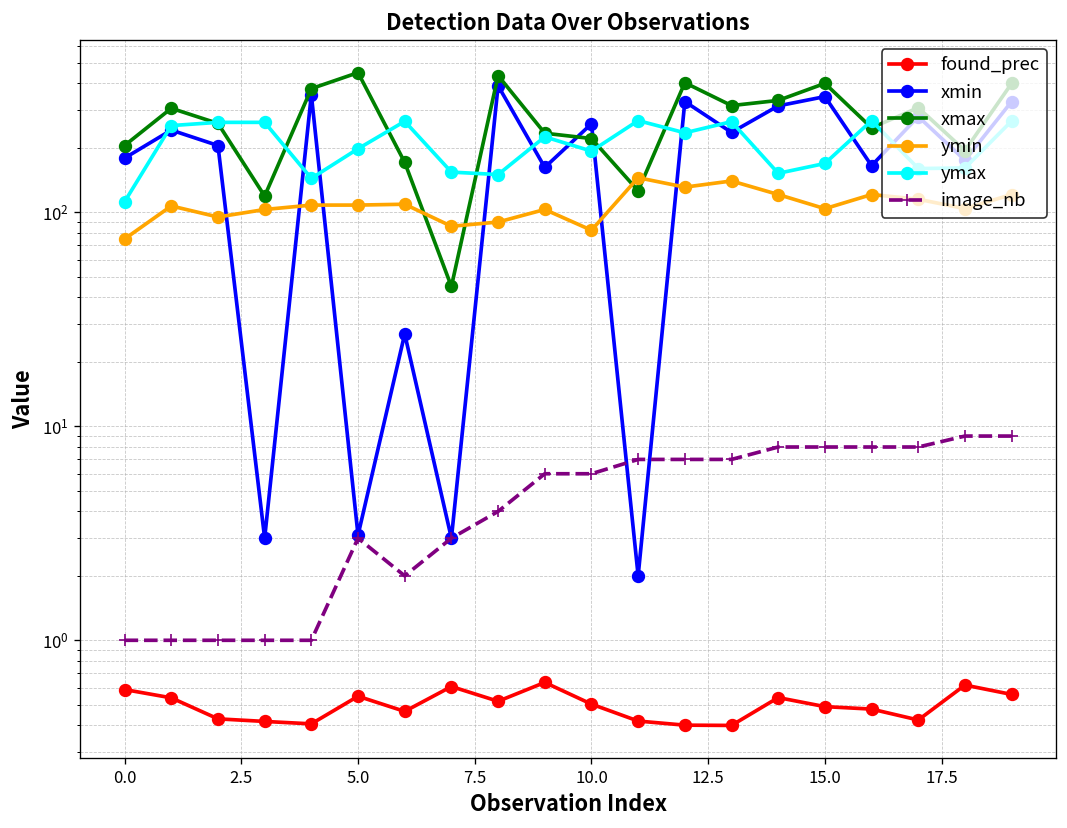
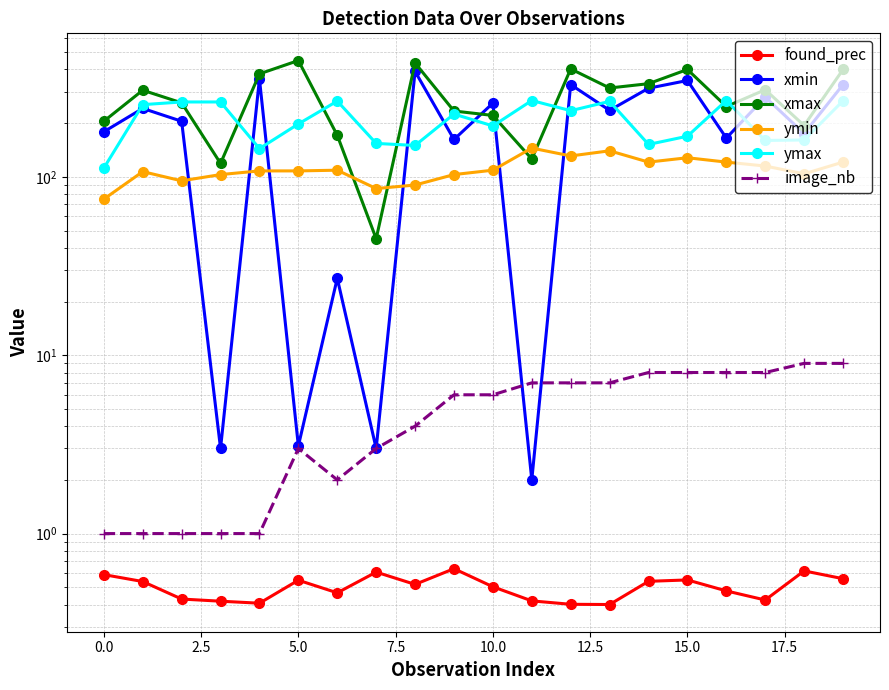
  {
    "found_prec": {
      "0.0": 0.59,
      "5.0": 0.55,
      "10.0": 0.50,
-     "15.0": 0.49
+     "15.0": 0.55
    },
    "xmin": {
      "0.0": 180,
      "5.0": 3.1,
      "10.0": 260,
      "15.0": 350
    },
    "xmax": {
      "0.0": 210,
      "5.0": 450,
      "10.0": 220,
      "15.0": 400
    },
    "ymin": {
      "0.0": 75,
      "5.0": 110,
-     "10.0": 80,
-     "15.0": 100
+     "10.0": 110,
+     "15.0": 130
    },
    "ymax": {
      "0.0": 110,
      "5.0": 200,
      "10.0": 190,
      "15.0": 170
    },
    "image_nb": {
      "0.0": 1.0,
      "5.0": 3.0,
      "10.0": 6.0,
      "15.0": 8
    }
  }
